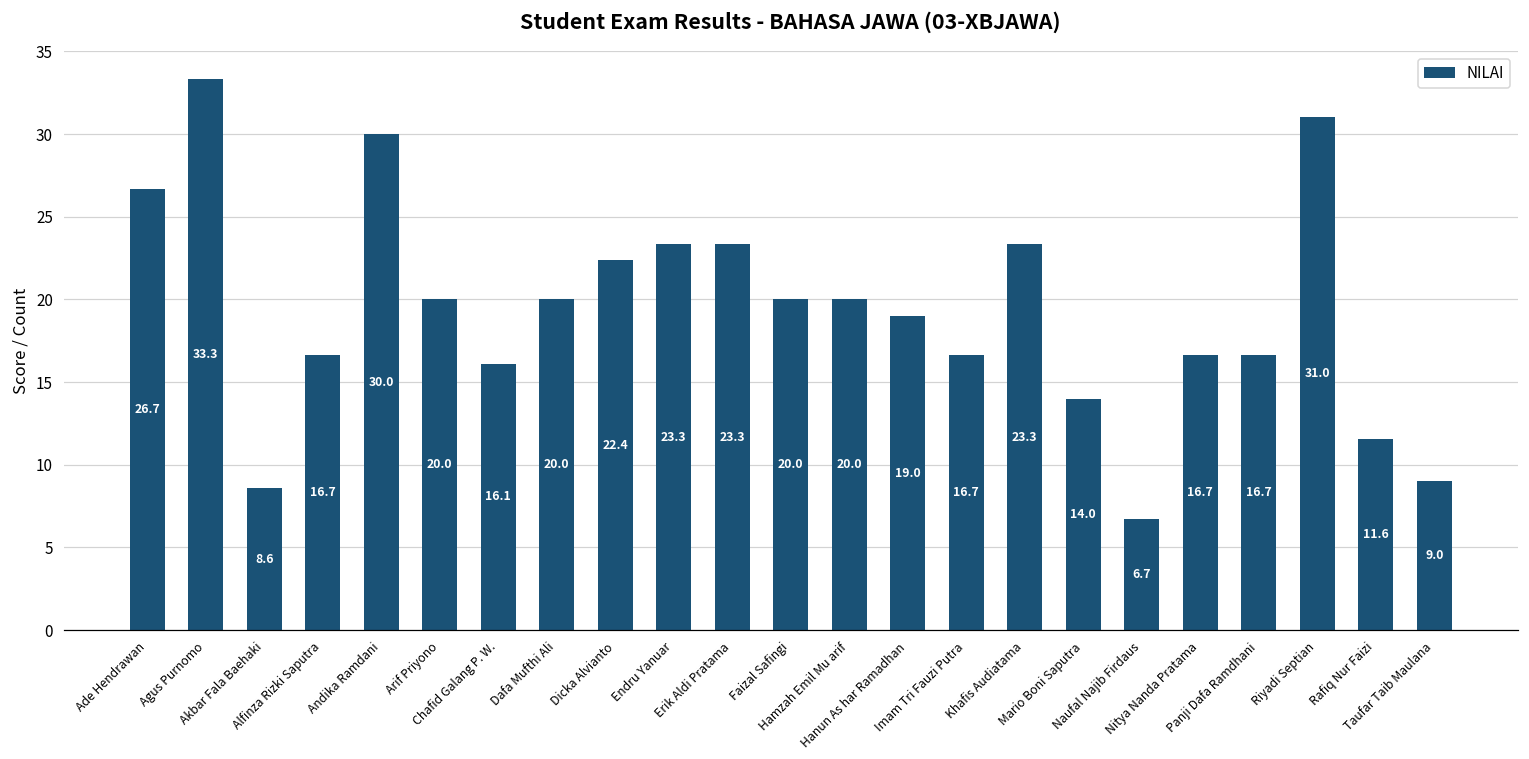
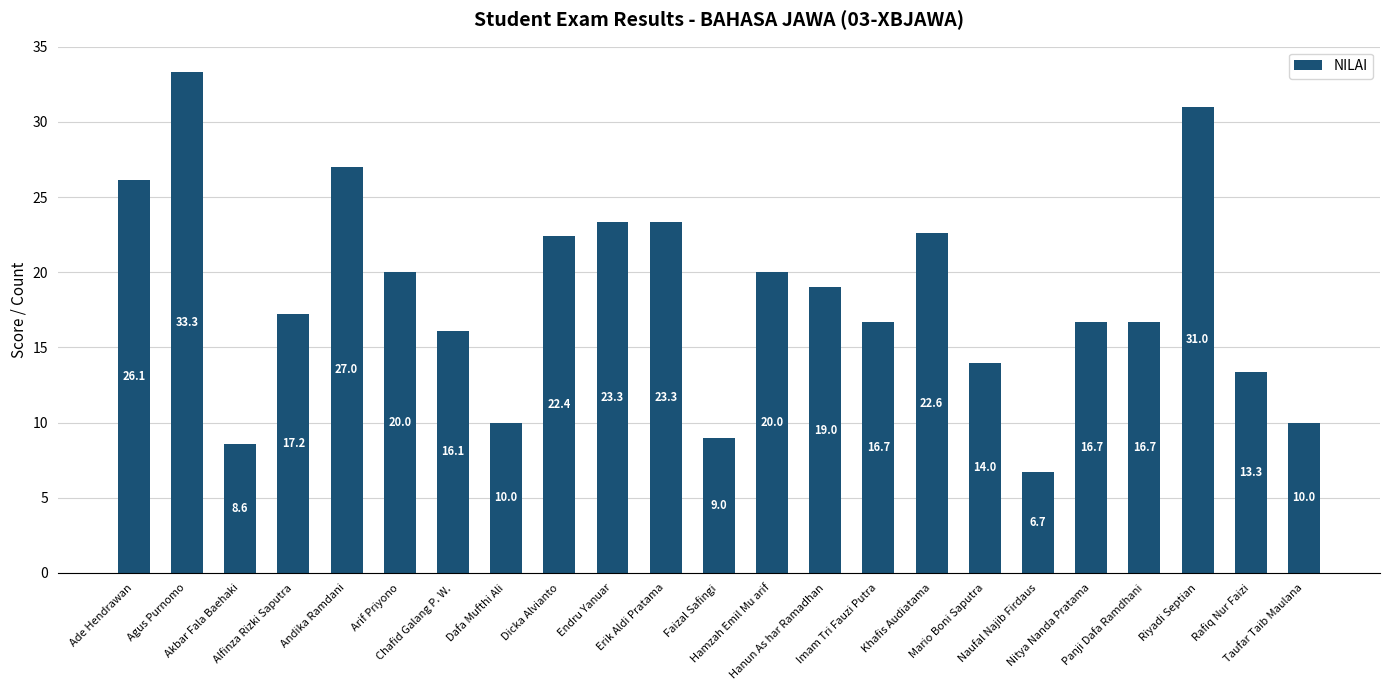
  {
-   "Ade Hendrawan": 26.7,
+   "Ade Hendrawan": 26.1,
    "Agus Purnomo": 33.3,
    "Akbar Fala Baehaki": 8.6,
-   "Alfinza Rizki Saputra": 16.7,
-   "Andika Ramdani": 30.0,
+   "Alfinza Rizki Saputra": 17.2,
+   "Andika Ramdani": 27.0,
    "Arif Priyono": 20.0,
    "Chafid Galang P. W.": 16.1,
-   "Dafa Mufthi Ali": 20.0,
+   "Dafa Mufthi Ali": 10.0,
    "Dicka Alvianto": 22.4,
    "Endru Yanuar": 23.3,
    "Erik Aldi Pratama": 23.3,
-   "Faizal Safingi": 20.0,
+   "Faizal Safingi": 9.0,
    "Hamzah Emil Mu arif": 20.0,
    "Hanun As har Ramadhan": 19.0,
    "Imam Tri Fauzi Putra": 16.7,
-   "Khafis Audiatama": 23.3,
+   "Khafis Audiatama": 22.6,
    "Mario Boni Saputra": 14.0,
    "Naufal Najib Firdaus": 6.7,
    "Nitya Nanda Pratama": 16.7,
    "Panji Dafa Ramdhani": 16.7,
    "Riyadi Septian": 31.0,
-   "Rafiq Nur Faizi": 11.6,
-   "Taufar Taib Maulana": 9.0
+   "Rafiq Nur Faizi": 13.3,
+   "Taufar Taib Maulana": 10.0
  }
